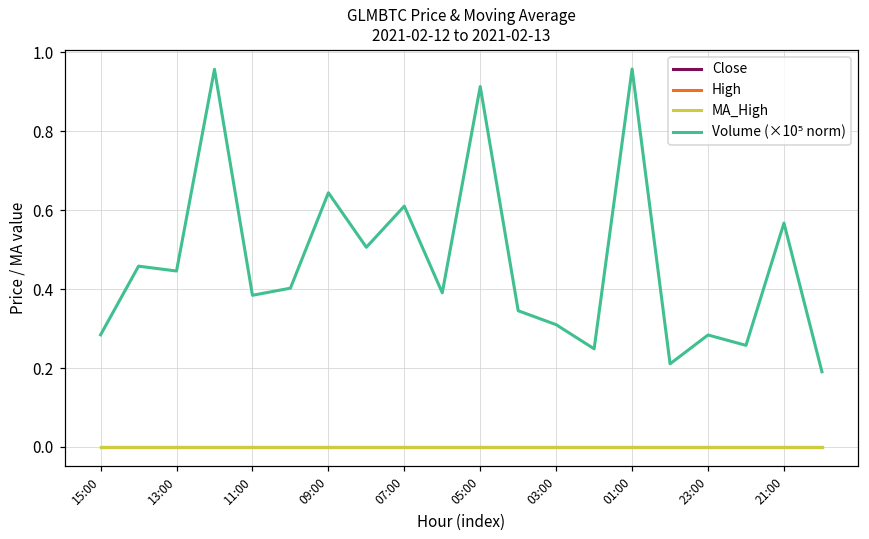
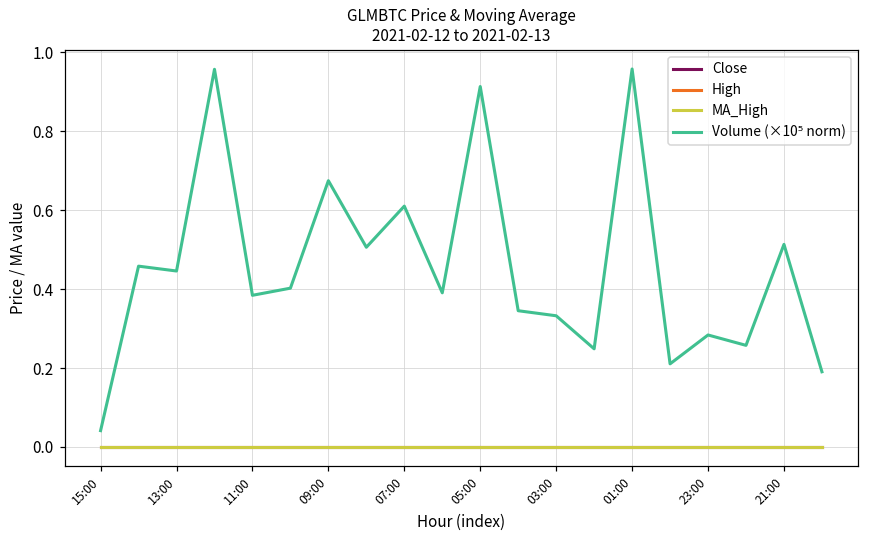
  {
    "MA_High": {
      "15:00": 0.00,
      "13:00": 0.00,
      "11:00": 0.00,
      "09:00": 0.00,
      "07:00": 0.00,
      "05:00": 0.00,
      "03:00": 0.00,
      "01:00": 0.00,
      "23:00": 0.00,
      "21:00": 0.00
    },
    "Volume (×10⁵ norm)": {
-     "15:00": 0.28,
+     "15:00": 0.04,
      "13:00": 0.45,
      "11:00": 0.38,
-     "09:00": 0.64,
+     "09:00": 0.68,
      "07:00": 0.61,
      "05:00": 0.91,
-     "03:00": 0.31,
+     "03:00": 0.33,
      "01:00": 0.96,
      "23:00": 0.28,
-     "21:00": 0.57
+     "21:00": 0.51
    }
  }
